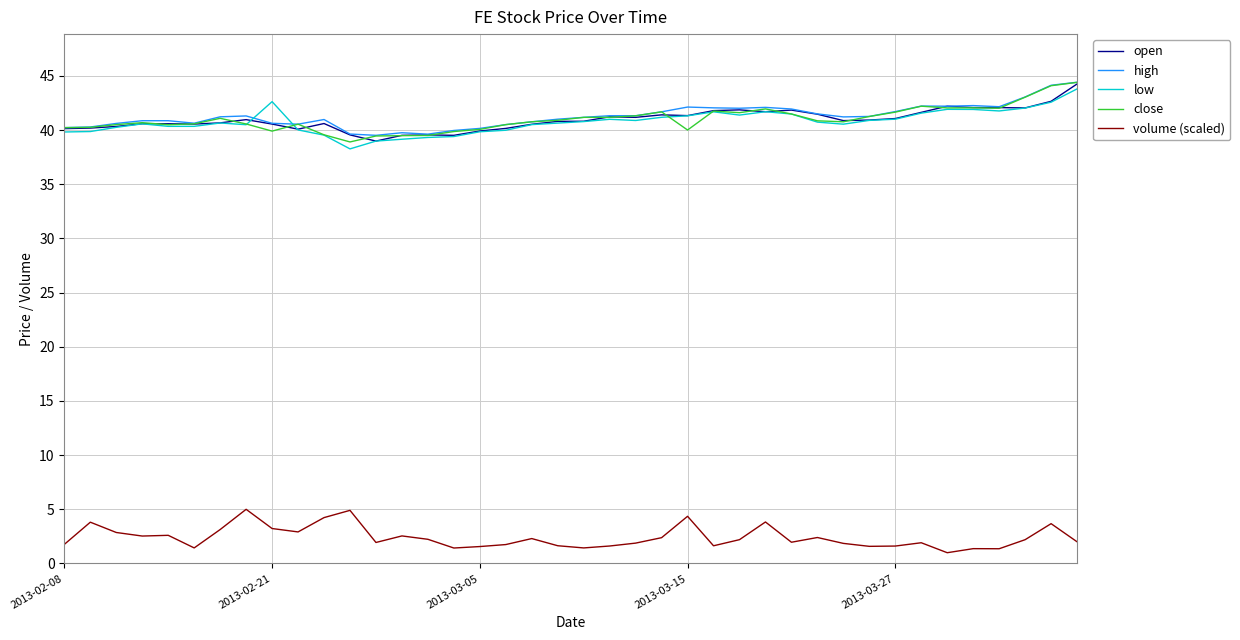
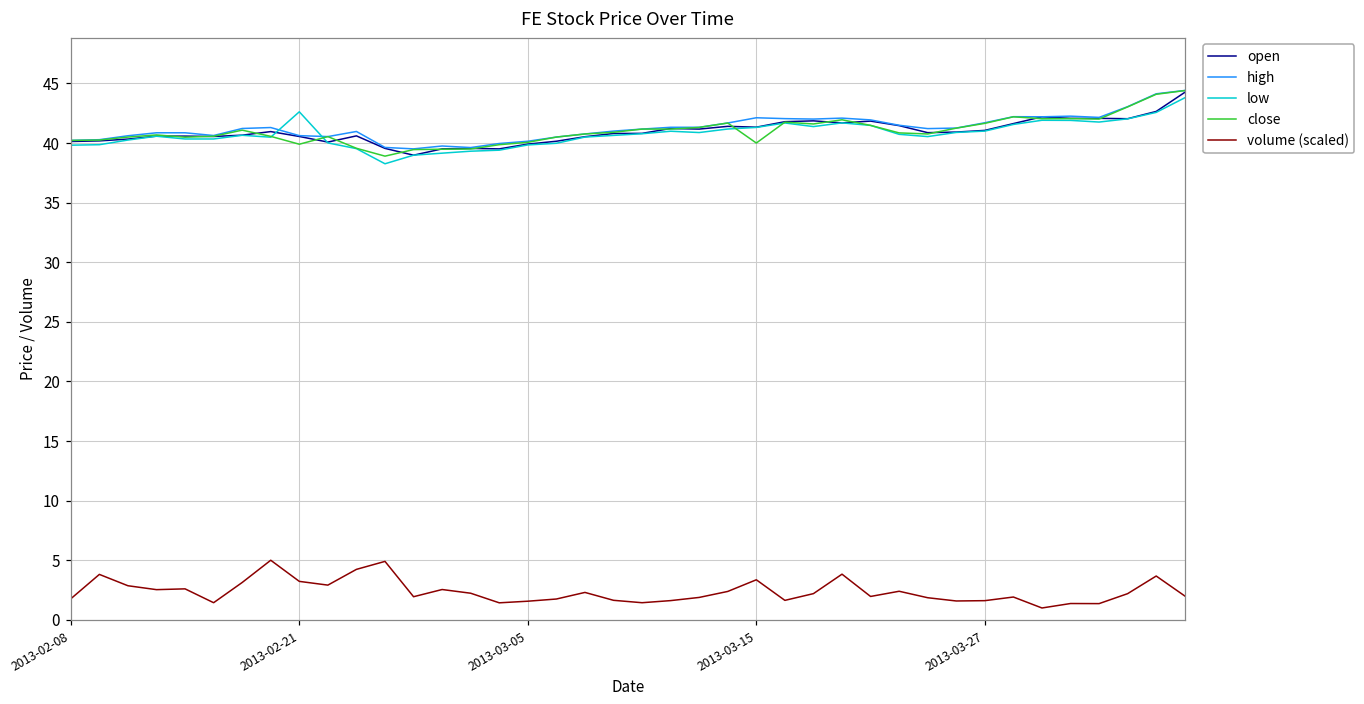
  {
    "high": {
      "2013-03-15": 42.1
    },
    "low": {
      "2013-02-08": 39.8,
      "2013-02-21": 42.6
    },
    "close": {
      "2013-02-21": 39.9,
      "2013-03-15": 40.0
    },
    "volume (scaled)": {
      "2013-02-08": 1.8,
      "2013-02-21": 3.2,
      "2013-03-05": 1.6,
-     "2013-03-15": 4.4,
+     "2013-03-15": 3.4,
      "2013-03-27": 1.6
    }
  }
